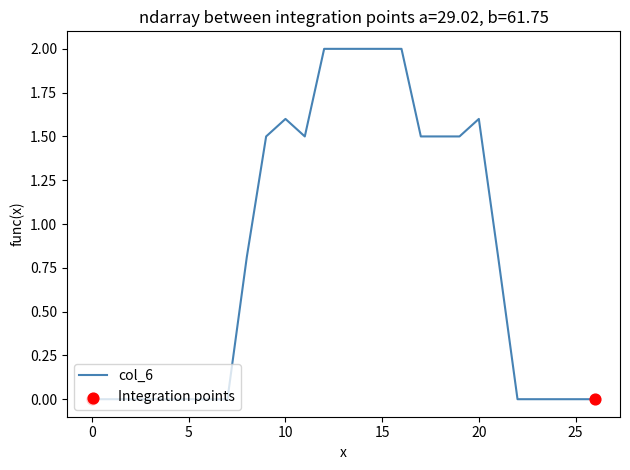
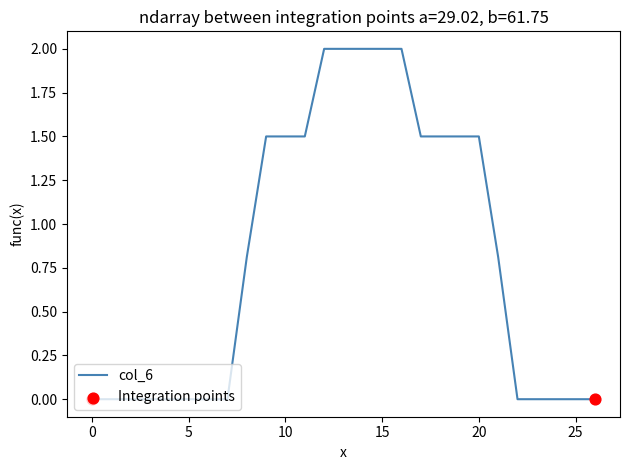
  {
    "col_6": {
-     "10": 1.6,
+     "10": 1.5,
      "15": 2.0,
-     "20": 1.6,
+     "20": 1.5,
      "25": 0.0
    }
  }
